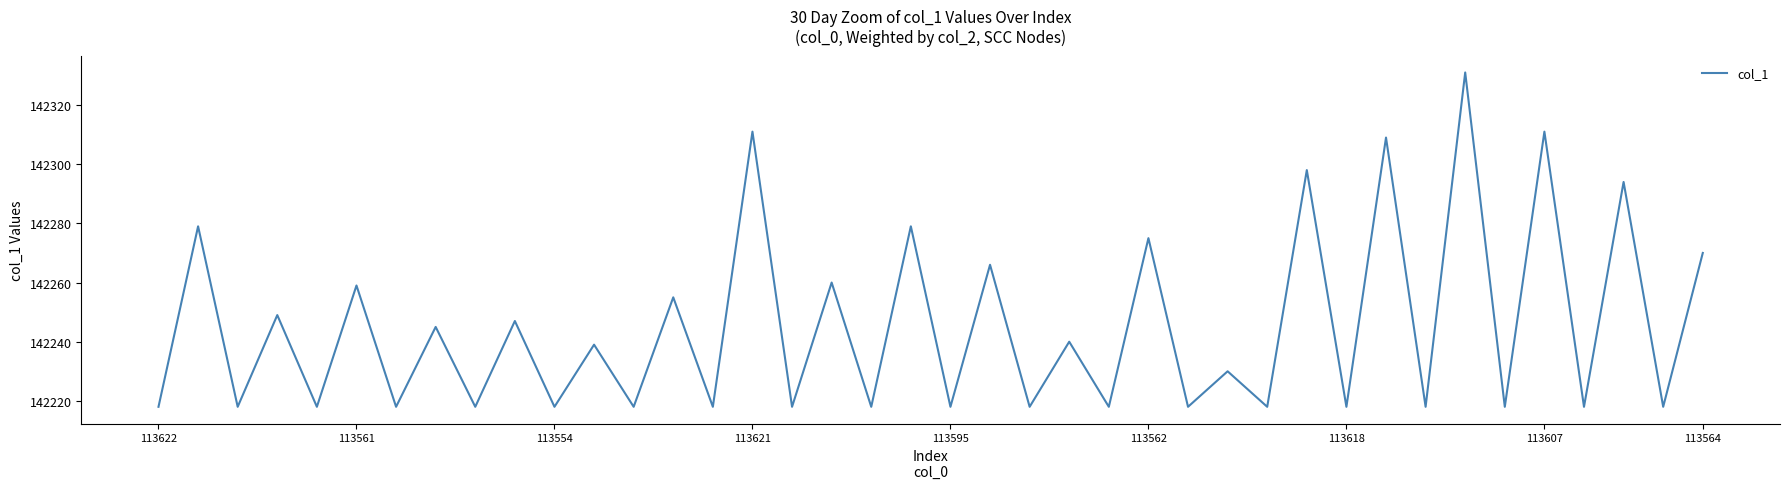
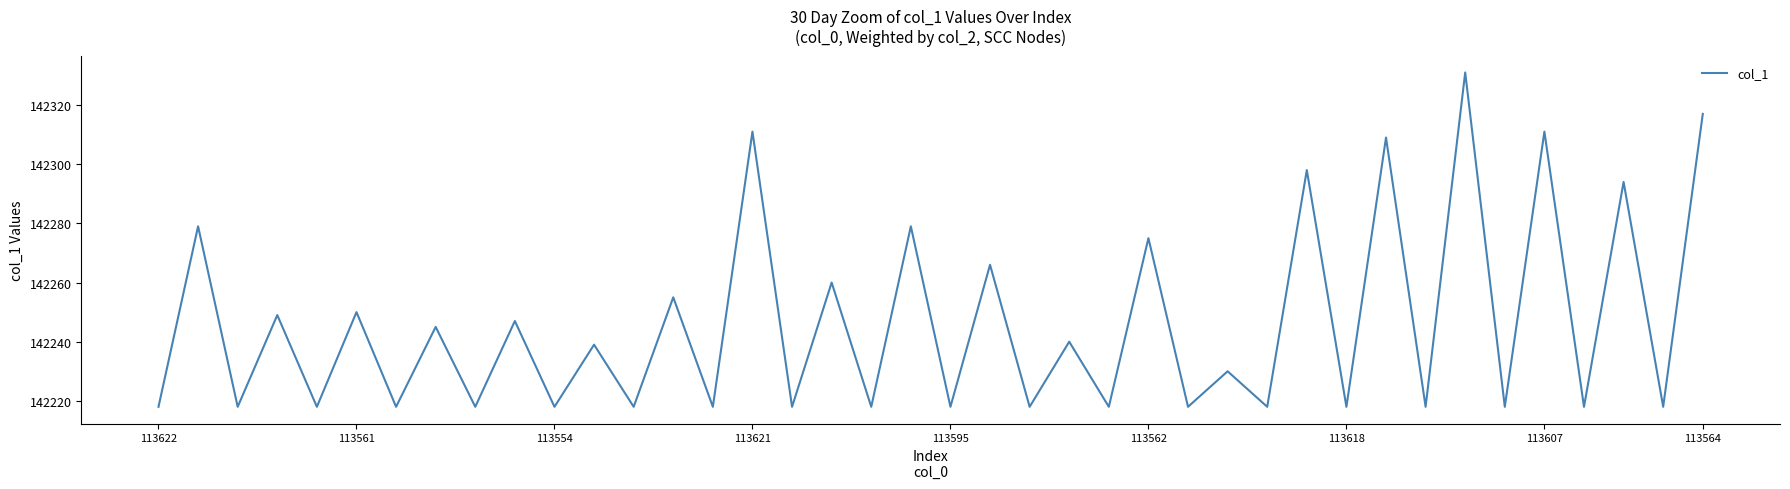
  {
    "113622": 142218,
-   "113561": 142259,
+   "113561": 142250,
    "113554": 142218,
    "113621": 142311,
    "113595": 142218,
    "113562": 142275,
    "113618": 142218,
    "113607": 142311,
-   "113564": 142270
+   "113564": 142317
  }
